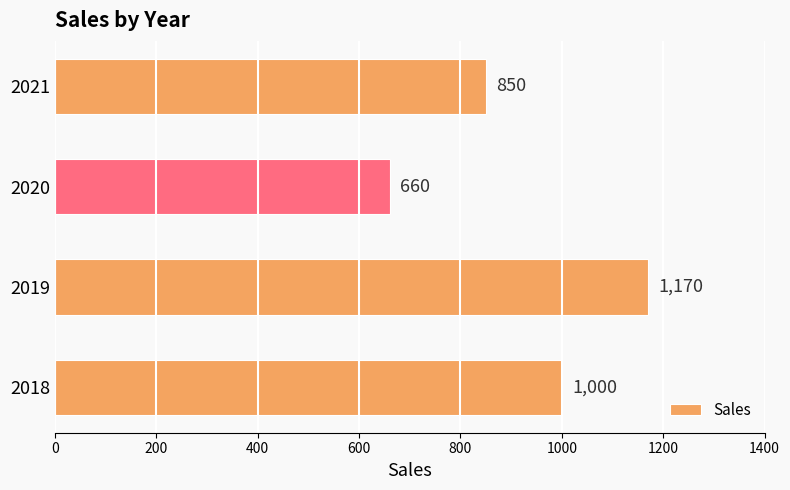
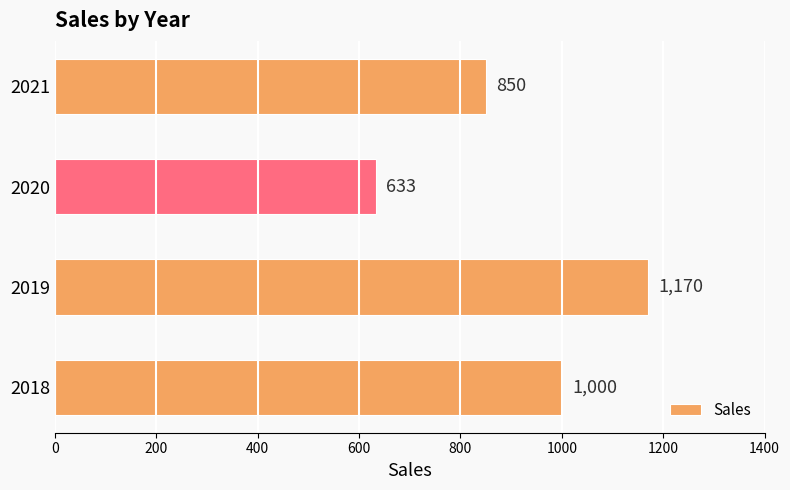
  {
    "2021": "850",
-   "2020": "660",
+   "2020": "633",
    "2019": "1,170",
    "2018": "1,000"
  }
